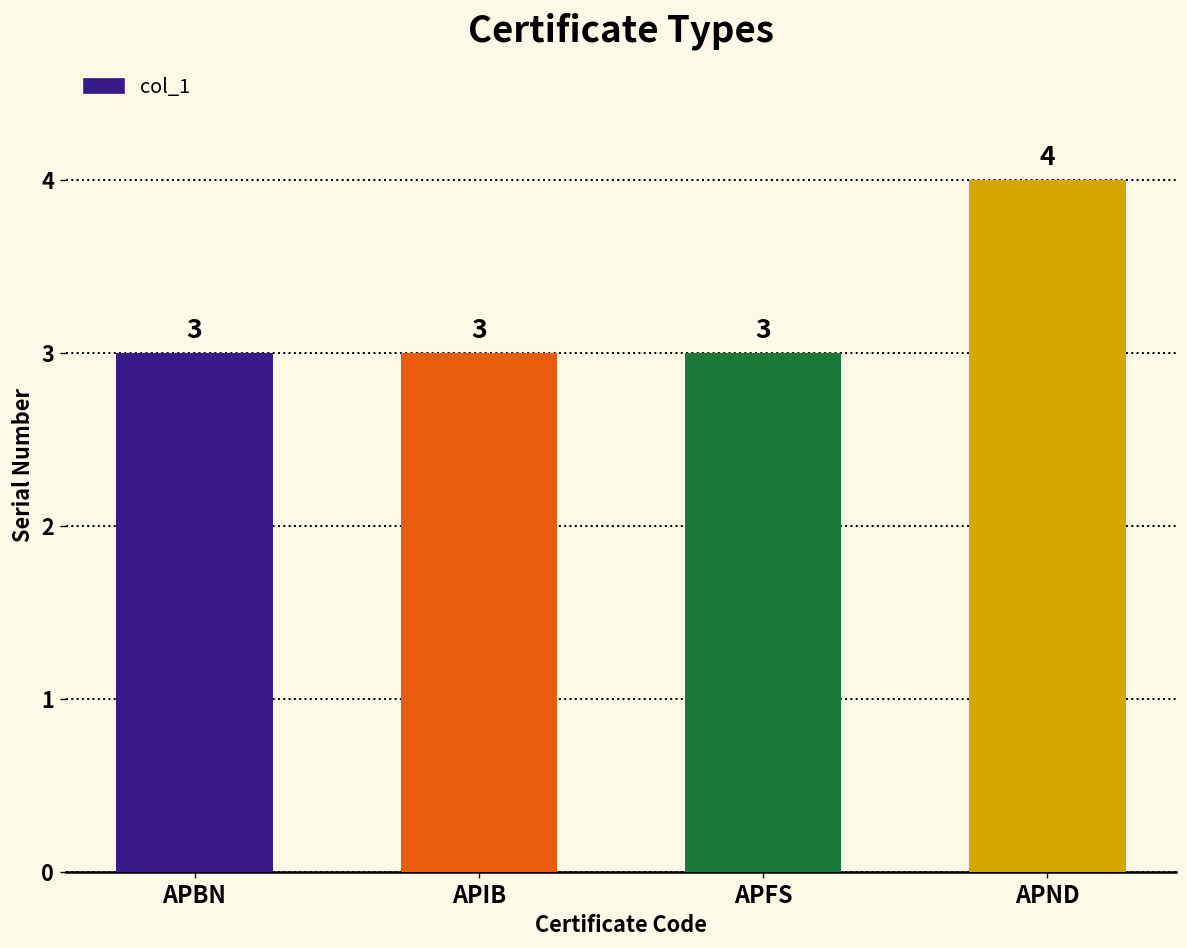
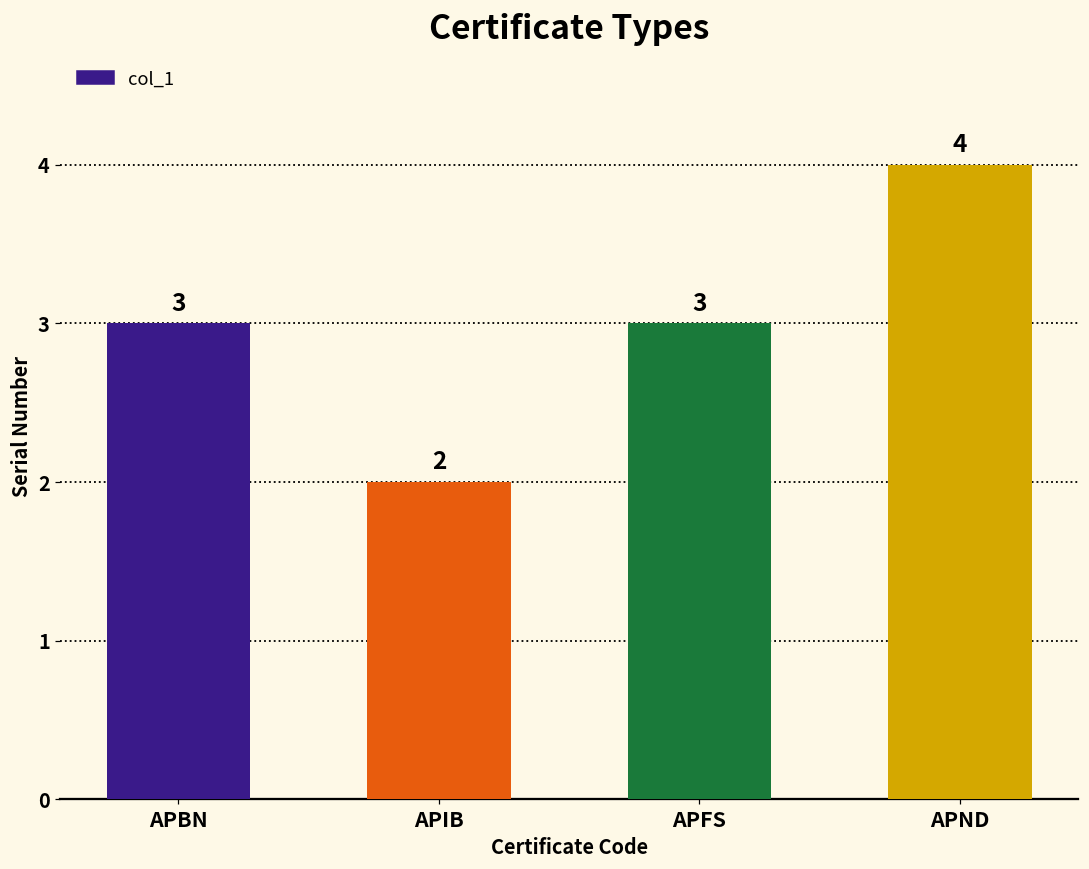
  {
    "APBN": 3,
-   "APIB": 3,
+   "APIB": 2,
    "APFS": 3,
    "APND": 4
  }
